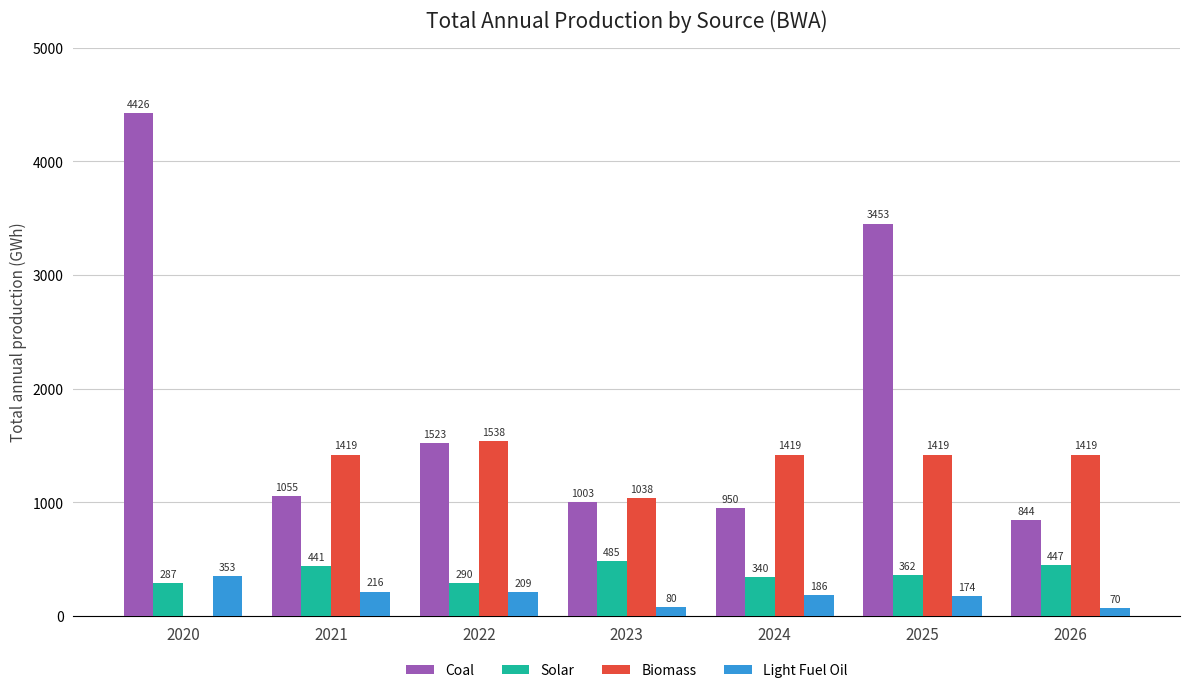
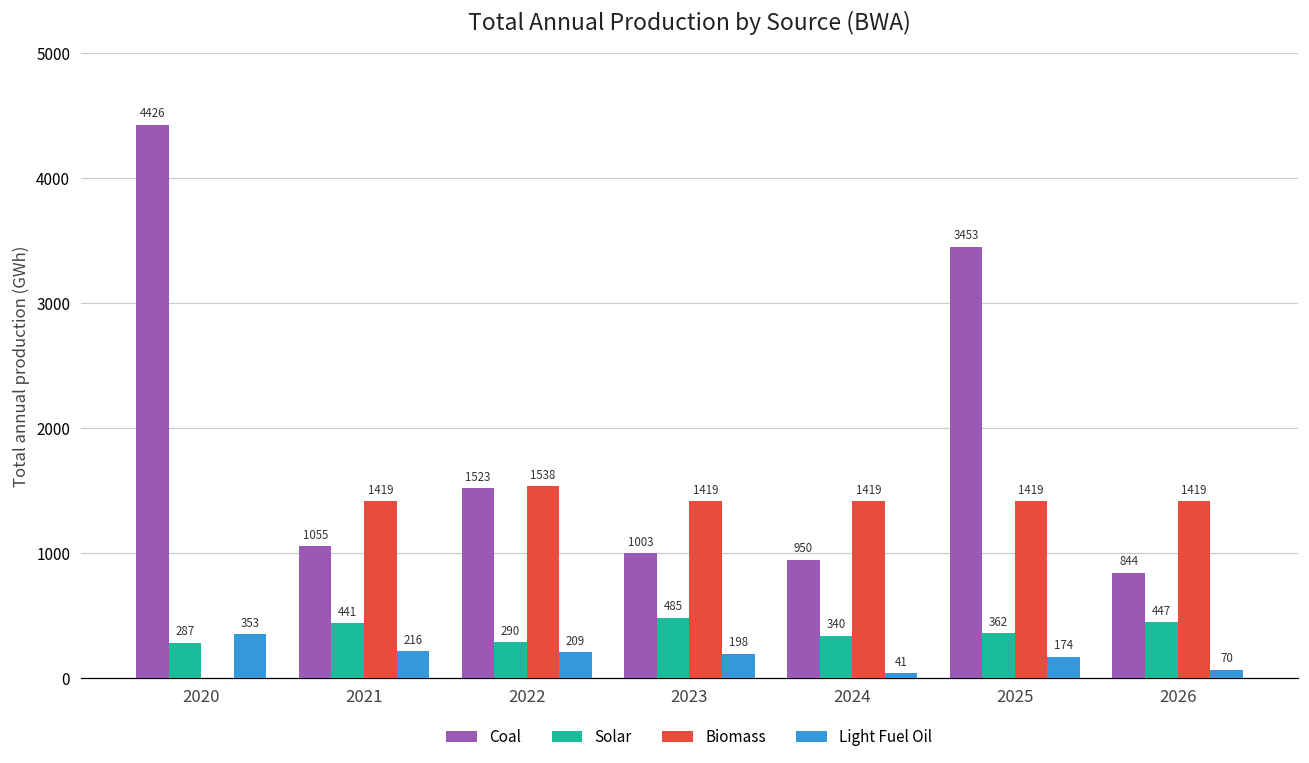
  {
    "Coal": {
      "2020": 4426,
      "2021": 1055,
      "2022": 1523,
      "2023": 1003,
      "2024": 950,
      "2025": 3453,
      "2026": 844
    },
    "Solar": {
      "2020": 287,
      "2021": 441,
      "2022": 290,
      "2023": 485,
      "2024": 340,
      "2025": 362,
      "2026": 447
    },
    "Biomass": {
      "2021": 1419,
      "2022": 1538,
-     "2023": 1038,
+     "2023": 1419,
      "2024": 1419,
      "2025": 1419,
      "2026": 1419
    },
    "Light Fuel Oil": {
      "2020": 353,
      "2021": 216,
      "2022": 209,
-     "2023": 80,
-     "2024": 186,
+     "2023": 198,
+     "2024": 41,
      "2025": 174,
      "2026": 70
    }
  }
